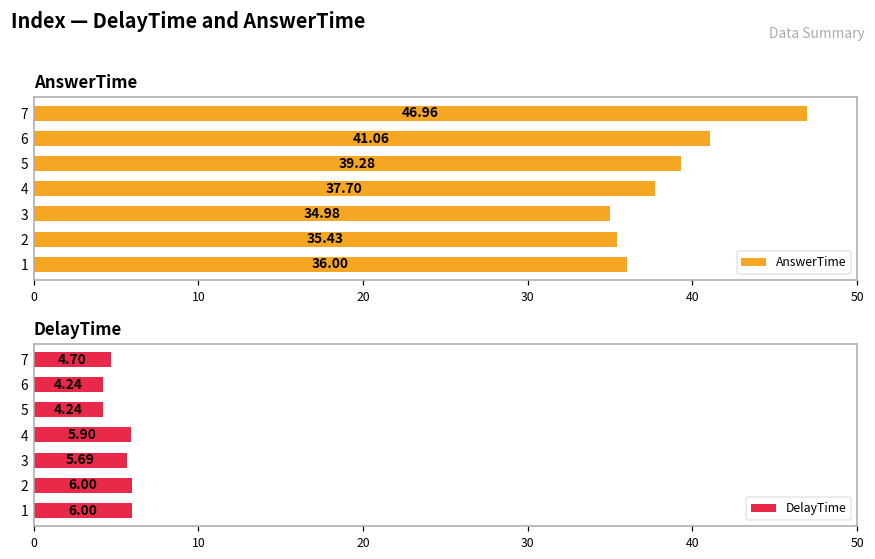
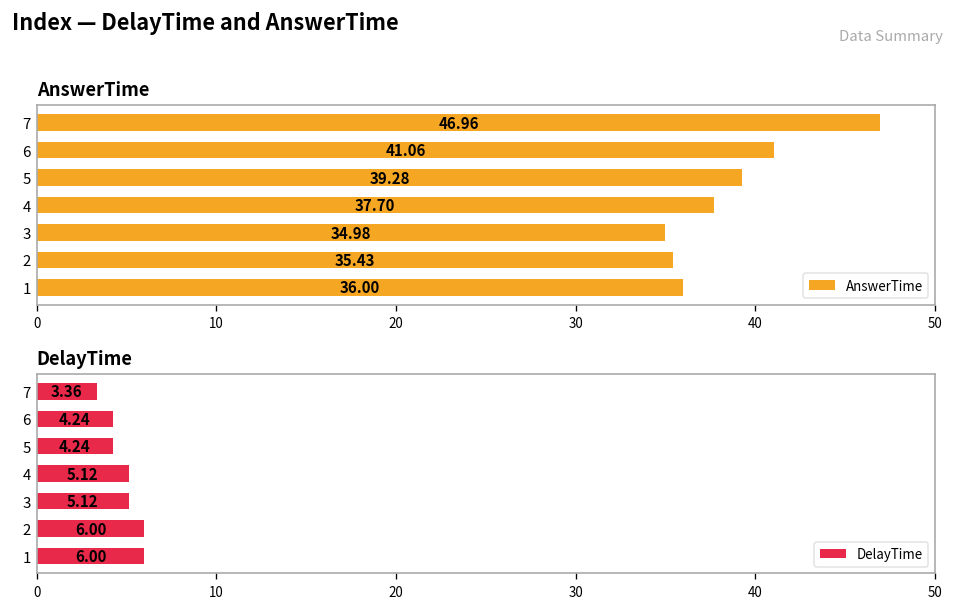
  {
    "AnswerTime": {
      "7": 46.96,
      "6": 41.06,
      "5": 39.28,
      "4": 37.70,
      "3": 34.98,
      "2": 35.43,
      "1": 36.00
    },
    "DelayTime": {
-     "7": 4.70,
+     "7": 3.36,
      "6": 4.24,
      "5": 4.24,
-     "4": 5.90,
-     "3": 5.69,
+     "4": 5.12,
+     "3": 5.12,
      "2": 6.00,
      "1": 6.00
    }
  }
